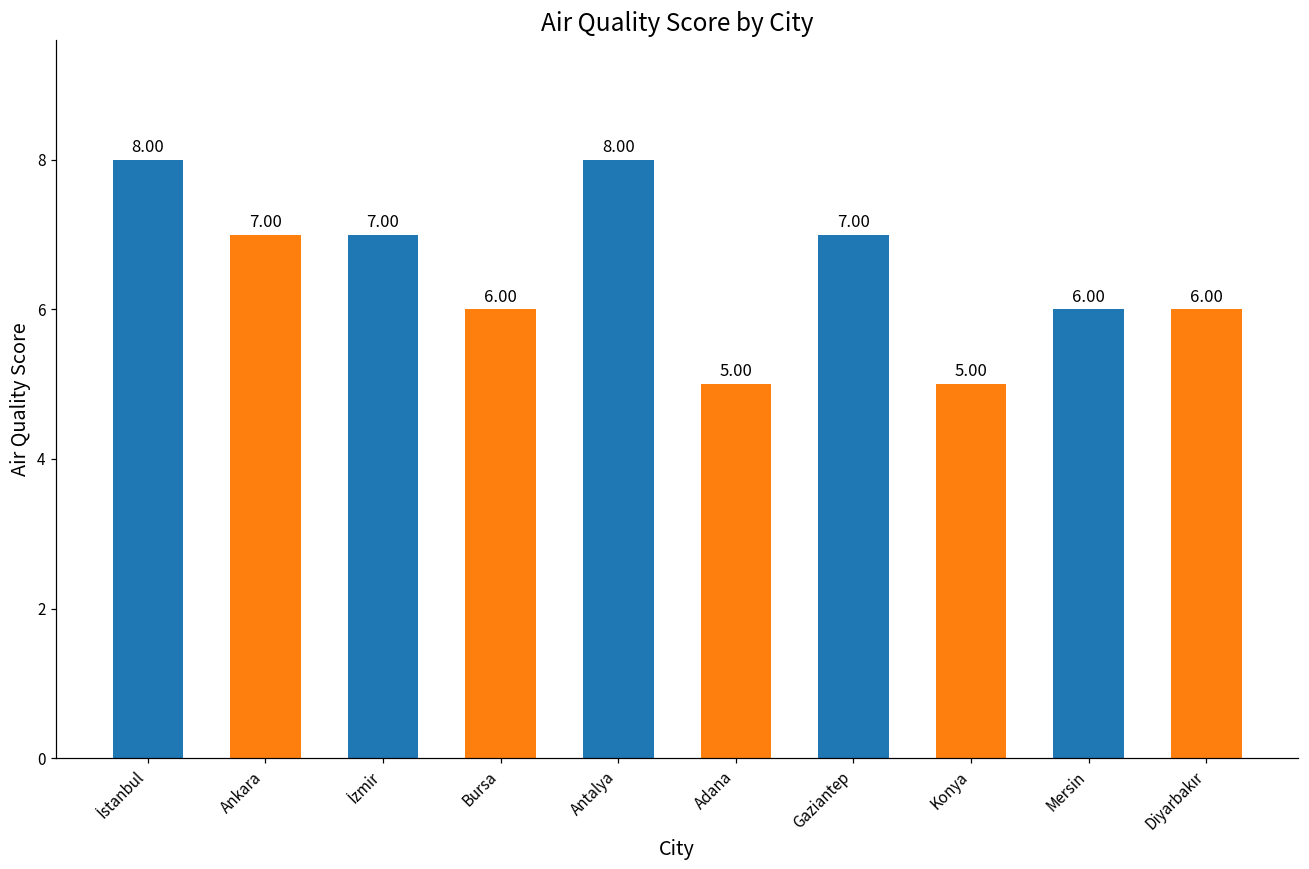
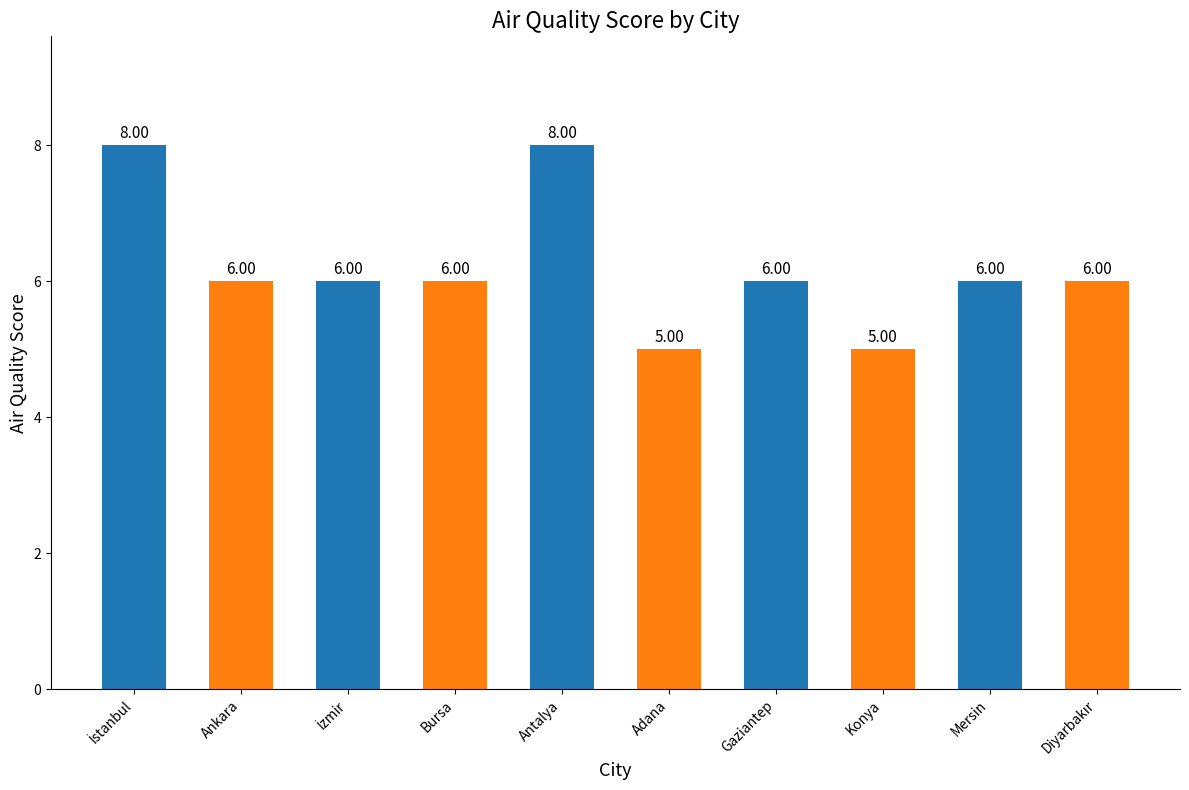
  {
    "İstanbul": 8.00,
-   "Ankara": 7.00,
-   "İzmir": 7.00,
+   "Ankara": 6.00,
+   "İzmir": 6.00,
    "Bursa": 6.00,
    "Antalya": 8.00,
    "Adana": 5.00,
-   "Gaziantep": 7.00,
+   "Gaziantep": 6.00,
    "Konya": 5.00,
    "Mersin": 6.00,
    "Diyarbakır": 6.00
  }
